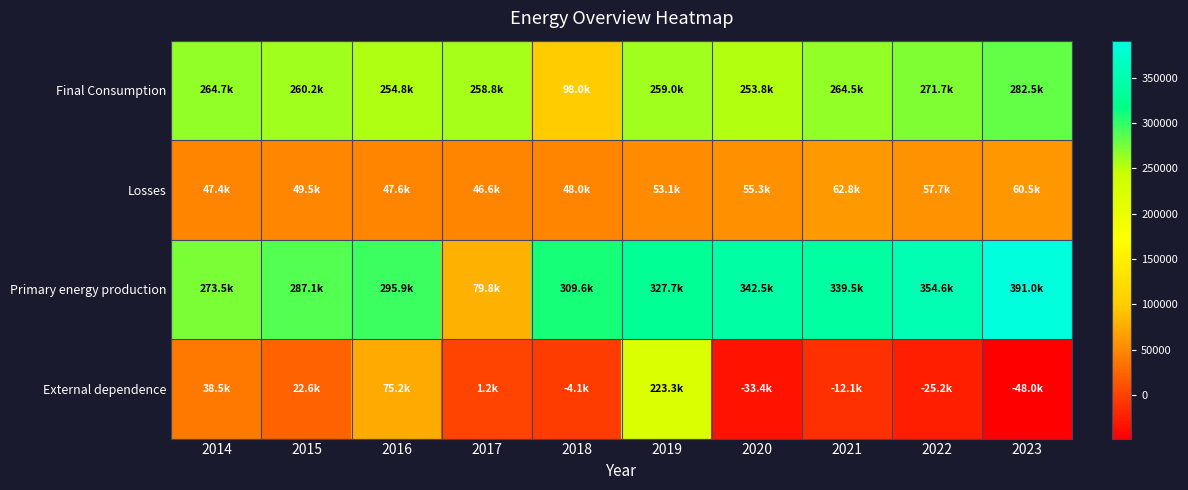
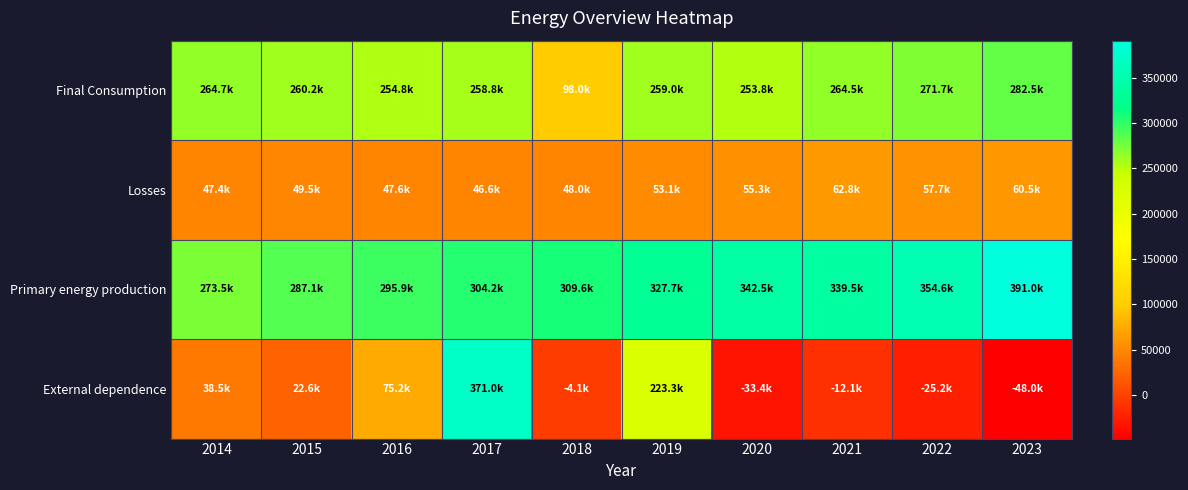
  {
    "Final Consumption": {
      "2014": "264.7k",
      "2015": "260.2k",
      "2016": "254.8k",
      "2017": "258.8k",
      "2018": "98.0k",
      "2019": "259.0k",
      "2020": "253.8k",
      "2021": "264.5k",
      "2022": "271.7k",
      "2023": "282.5k"
    },
    "Losses": {
      "2014": "47.4k",
      "2015": "49.5k",
      "2016": "47.6k",
      "2017": "46.6k",
      "2018": "48.0k",
      "2019": "53.1k",
      "2020": "55.3k",
      "2021": "62.8k",
      "2022": "57.7k",
      "2023": "60.5k"
    },
    "Primary energy production": {
      "2014": "273.5k",
      "2015": "287.1k",
      "2016": "295.9k",
-     "2017": "79.8k",
+     "2017": "304.2k",
      "2018": "309.6k",
      "2019": "327.7k",
      "2020": "342.5k",
      "2021": "339.5k",
      "2022": "354.6k",
      "2023": "391.0k"
    },
    "External dependence": {
      "2014": "38.5k",
      "2015": "22.6k",
      "2016": "75.2k",
-     "2017": "1.2k",
+     "2017": "371.0k",
      "2018": "-4.1k",
      "2019": "223.3k",
      "2020": "-33.4k",
      "2021": "-12.1k",
      "2022": "-25.2k",
      "2023": "-48.0k"
    }
  }
